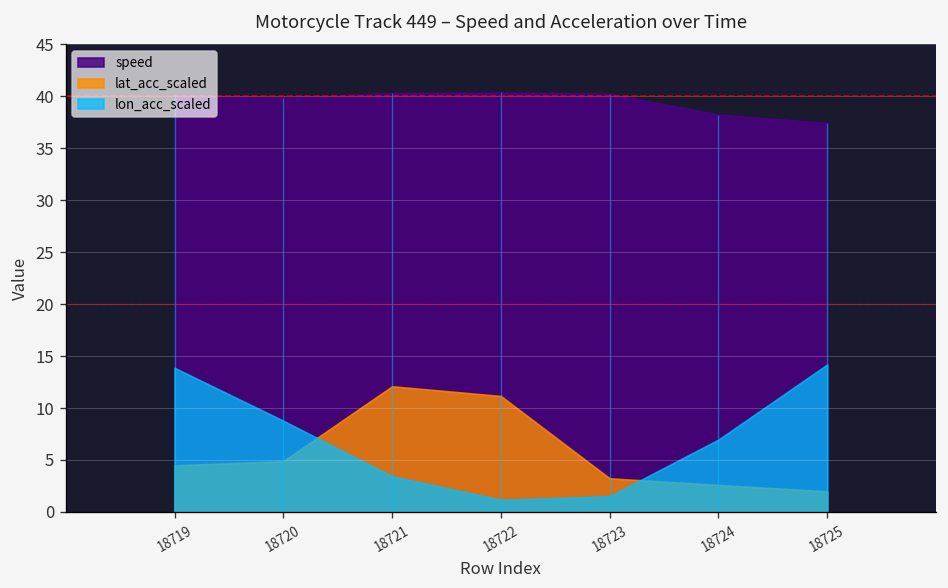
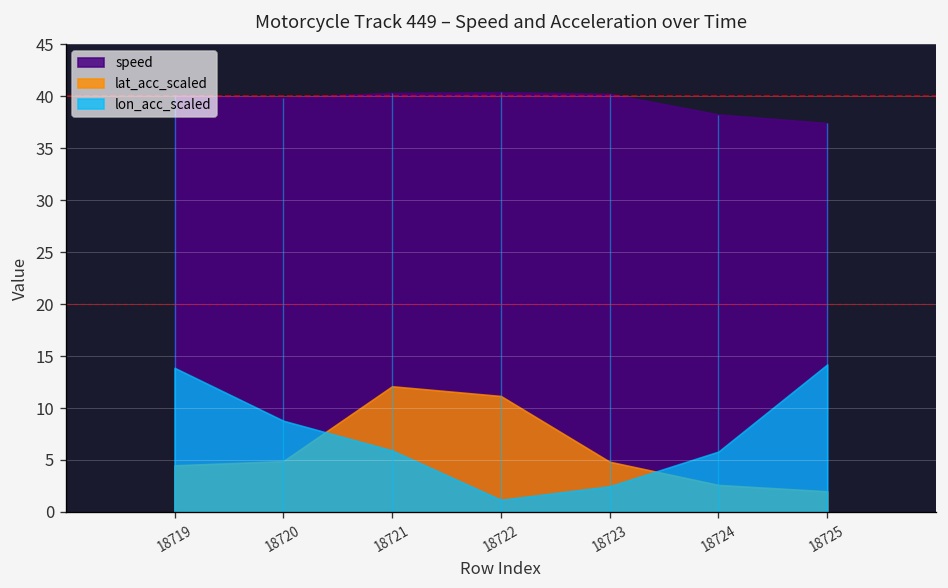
  {
    "speed": {
      "18720": 40,
      "18721": 40,
      "18722": 40,
      "18723": 40,
      "18724": 38,
      "18725": 37
    },
    "lat_acc_scaled": {
      "18719": 4,
      "18720": 5,
      "18721": 12,
      "18722": 11,
-     "18723": 3,
+     "18723": 5,
      "18724": 3,
      "18725": 2
    },
    "lon_acc_scaled": {
      "18719": 14,
      "18720": 9,
-     "18721": 3,
+     "18721": 6,
      "18722": 1,
-     "18723": 1.5,
-     "18724": 7,
+     "18723": 2.5,
+     "18724": 6,
      "18725": 14
    }
  }
